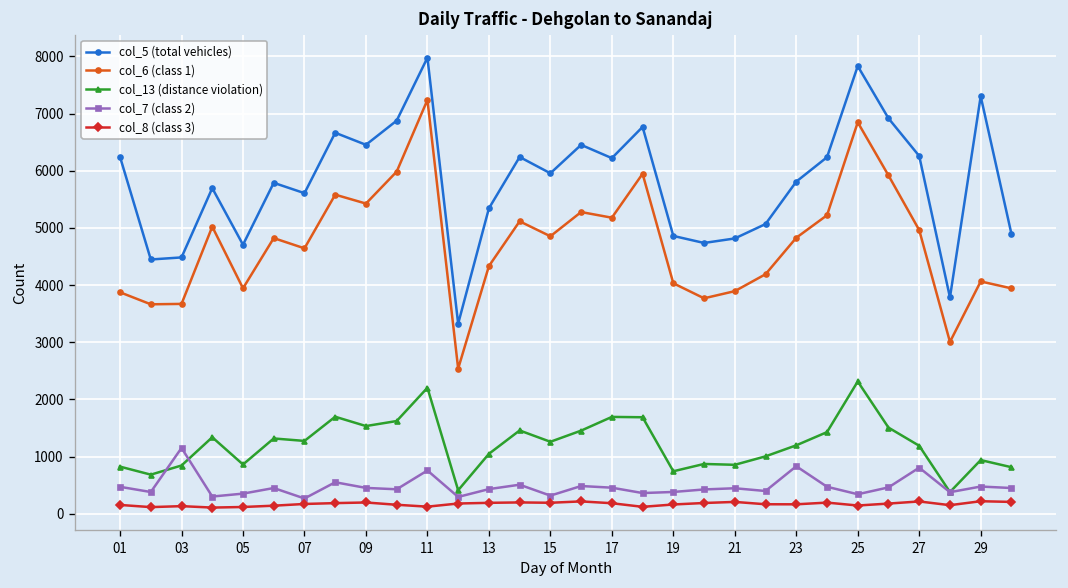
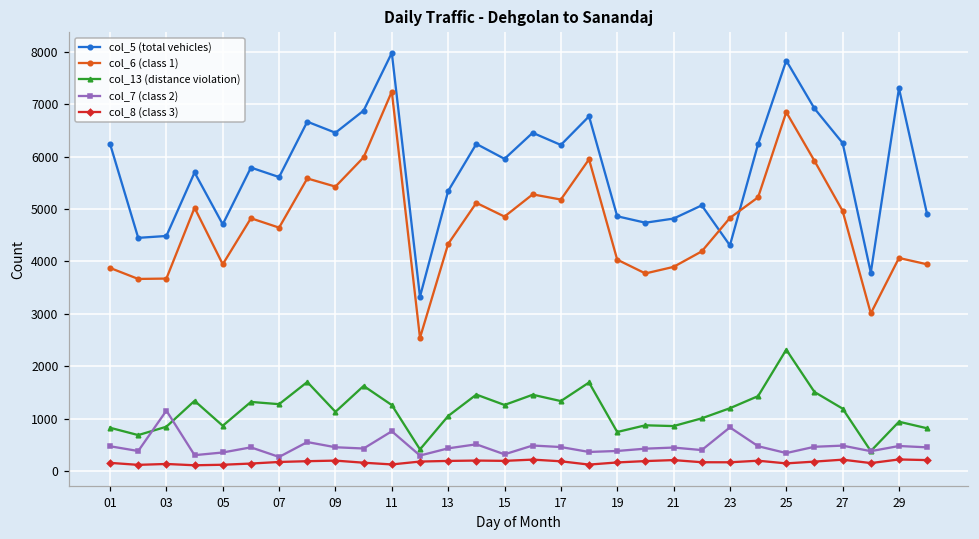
  {
    "col_5 (total vehicles)": {
      "01": 6200,
      "03": 4500,
      "05": 4700,
      "07": 5600,
      "09": 6500,
      "11": 8000,
      "13": 5300,
      "15": 6000,
      "17": 6200,
      "19": 4900,
      "21": 4800,
-     "23": 5800,
+     "23": 4300,
      "25": 7800,
      "27": 6300,
      "29": 7300
    },
    "col_13 (distance violation)": {
      "01": 800,
      "03": 800,
      "05": 900,
      "07": 1300,
-     "09": 1500,
-     "11": 2200,
+     "09": 1100,
+     "11": 1300,
      "13": 1000,
      "15": 1300,
-     "17": 1700,
+     "17": 1300,
      "19": 700,
      "21": 900,
      "23": 1200,
      "25": 2300,
      "27": 1200,
      "29": 900
    },
    "col_7 (class 2)": {
      "01": 500,
      "03": 1200,
      "05": 400,
      "07": 300,
      "09": 500,
      "11": 800,
      "13": 400,
      "15": 300,
      "17": 500,
      "19": 400,
      "21": 400,
      "23": 800,
      "25": 300,
-     "27": 800,
+     "27": 500,
      "29": 500
    }
  }
